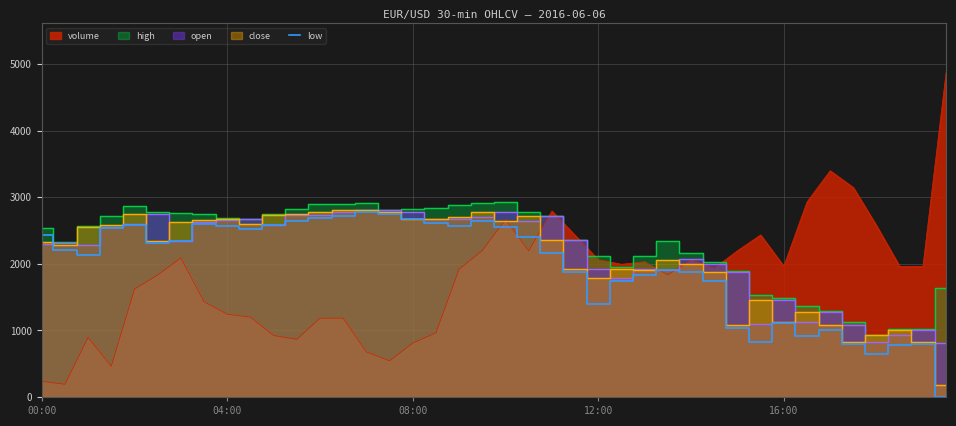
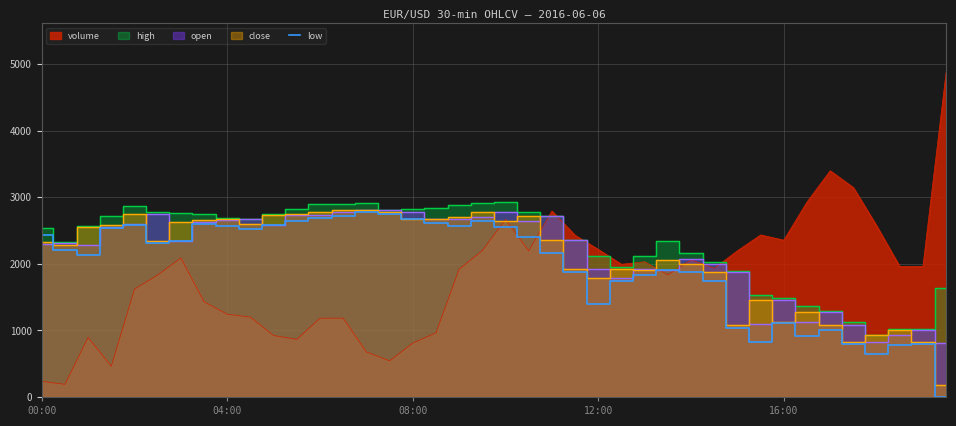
  {
    "volume": {
      "00:00": 200,
      "04:00": 1200,
      "08:00": 800,
-     "12:00": 2100,
-     "16:00": 2000
+     "12:00": 2200,
+     "16:00": 2400
    },
    "low": {
      "00:00": 2400,
      "04:00": 2600,
      "12:00": 1400
    }
  }
